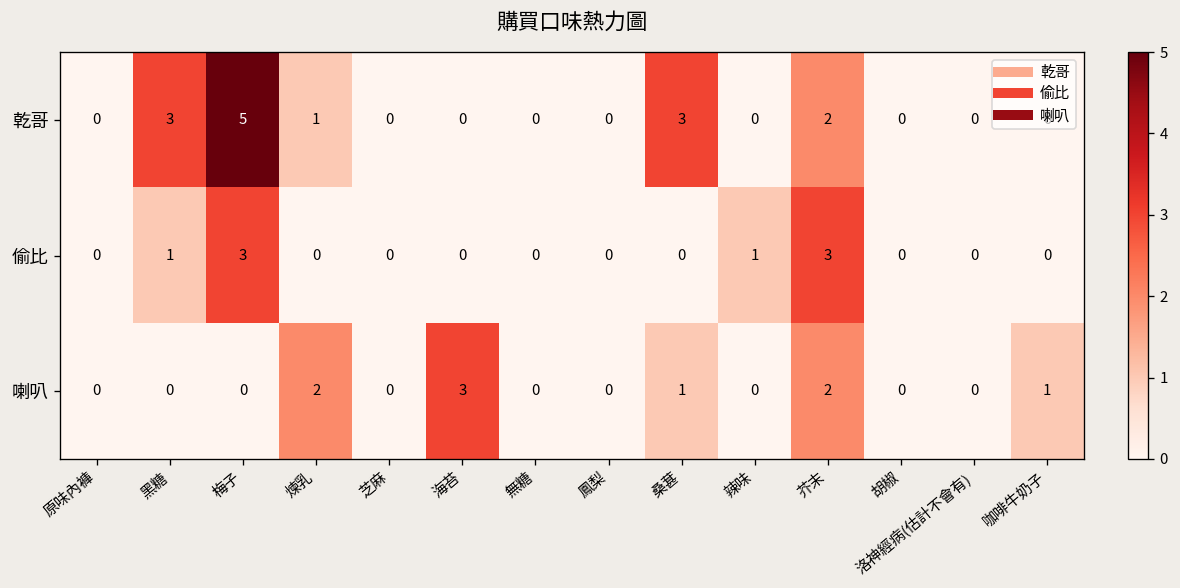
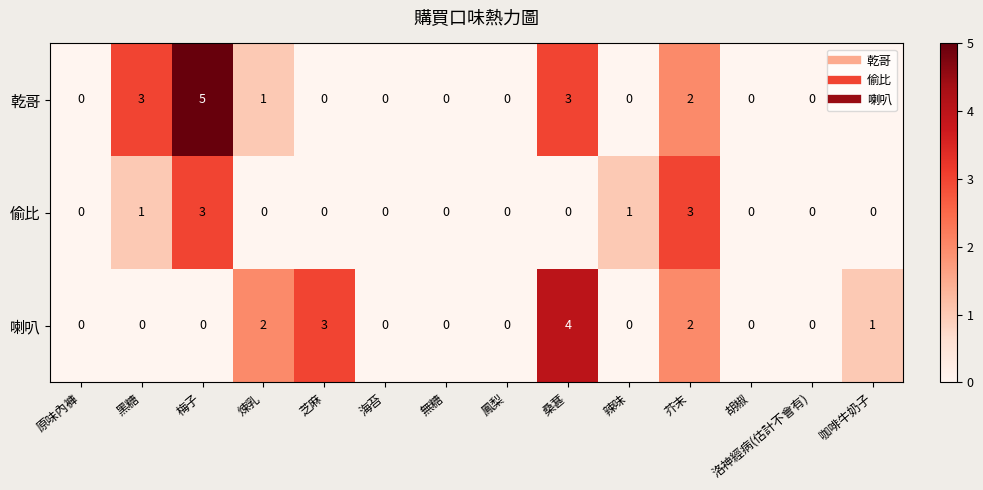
  {
    "乾哥": {
      "原味內褲": 0,
      "黑糖": 3,
      "梅子": 5,
      "煉乳": 1,
      "芝麻": 0,
      "海苔": 0,
      "無糖": 0,
      "鳳梨": 0,
      "桑葚": 3,
      "辣味": 0,
      "芥末": 2,
      "胡椒": 0,
      "洛神經病(估計不會有)": 0
    },
    "偷比": {
      "原味內褲": 0,
      "黑糖": 1,
      "梅子": 3,
      "煉乳": 0,
      "芝麻": 0,
      "海苔": 0,
      "無糖": 0,
      "鳳梨": 0,
      "桑葚": 0,
      "辣味": 1,
      "芥末": 3,
      "胡椒": 0,
      "洛神經病(估計不會有)": 0,
      "咖啡牛奶子": 0
    },
    "喇叭": {
      "原味內褲": 0,
      "黑糖": 0,
      "梅子": 0,
      "煉乳": 2,
-     "芝麻": 0,
-     "海苔": 3,
+     "芝麻": 3,
+     "海苔": 0,
      "無糖": 0,
      "鳳梨": 0,
-     "桑葚": 1,
+     "桑葚": 4,
      "辣味": 0,
      "芥末": 2,
      "胡椒": 0,
      "洛神經病(估計不會有)": 0,
      "咖啡牛奶子": 1
    }
  }
